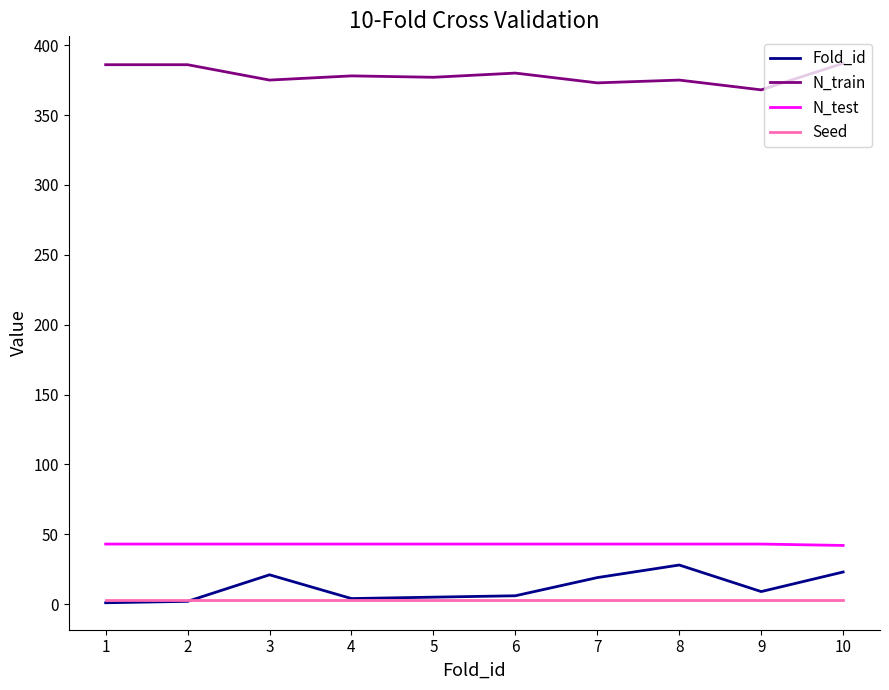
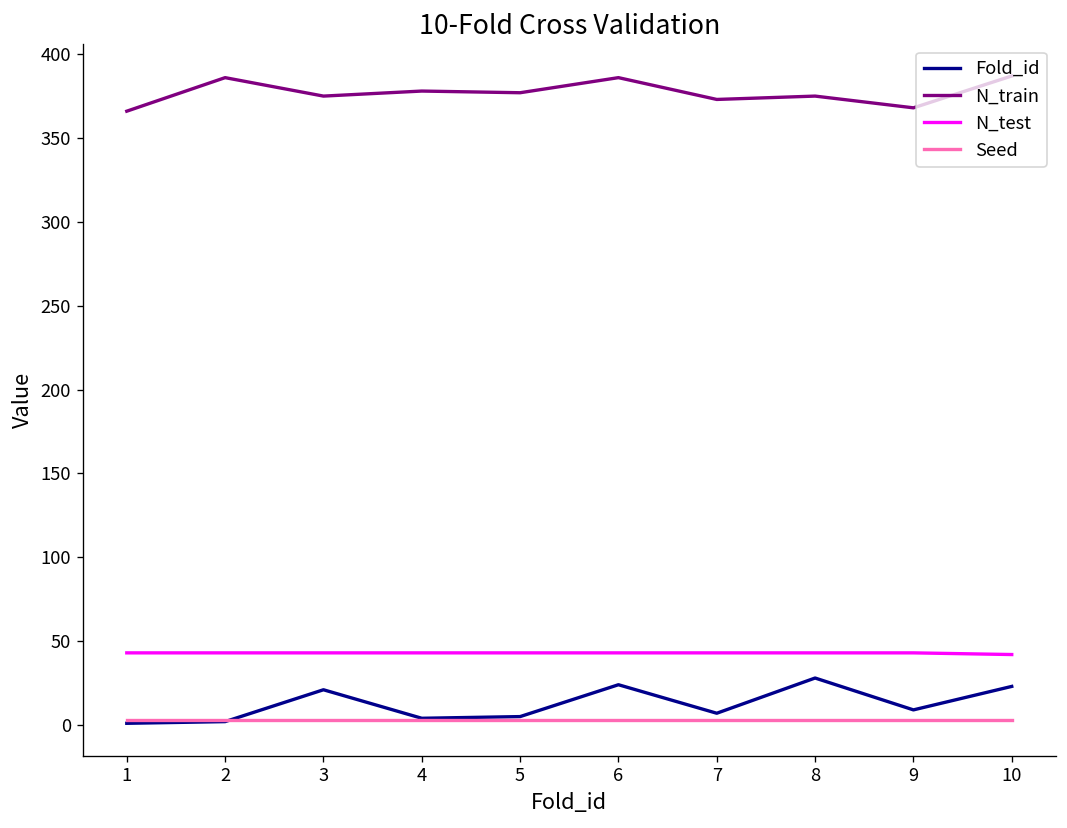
  {
    "Fold_id": {
      "1": 1,
      "3": 21,
      "5": 5,
-     "6": 6,
-     "7": 19,
+     "6": 24,
+     "7": 7,
      "8": 28,
      "9": 9,
      "10": 23
    },
    "N_train": {
-     "1": 386,
+     "1": 366,
      "2": 386,
      "3": 375,
      "4": 378,
      "5": 377,
-     "6": 380,
+     "6": 386,
      "7": 373,
      "8": 375,
      "9": 368
    },
    "N_test": {
      "1": 43,
      "2": 43,
      "3": 43,
      "4": 43,
      "5": 43,
      "6": 43,
      "7": 43,
      "8": 43,
      "9": 43,
      "10": 42
    },
    "Seed": {
      "1": 3,
      "3": 3,
      "5": 3,
      "6": 3,
      "7": 3,
      "8": 3,
      "9": 3,
      "10": 3
    }
  }
